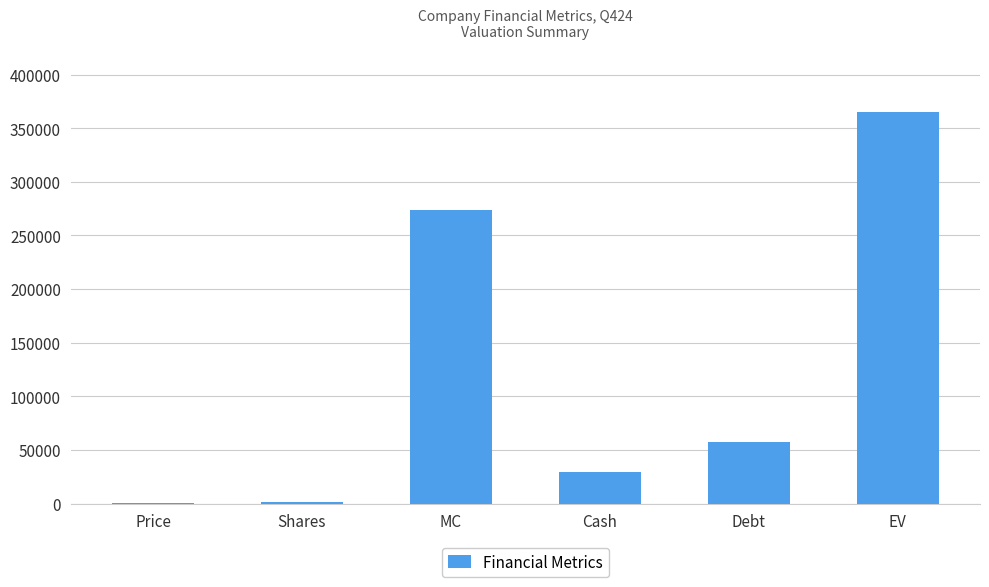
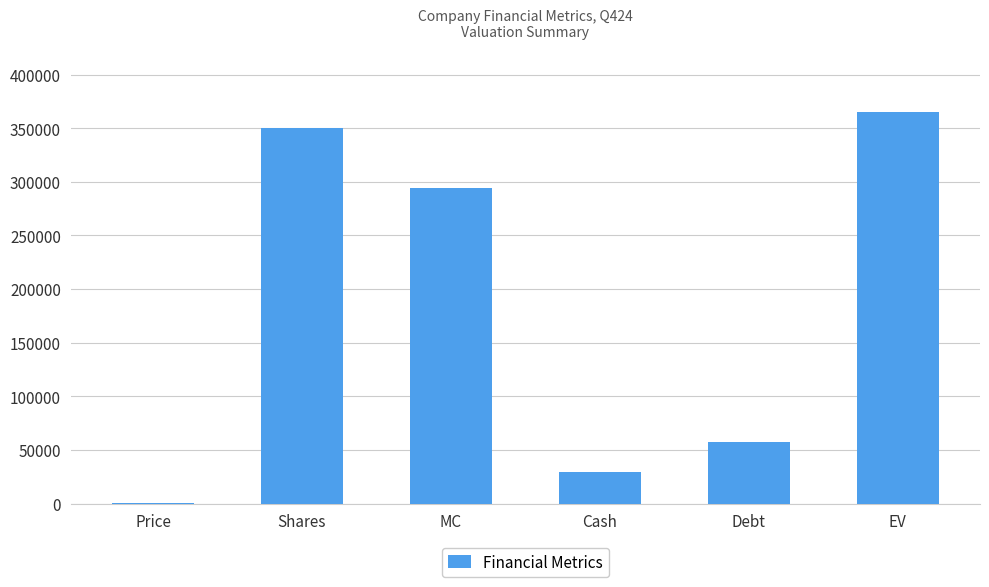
  {
-   "Shares": 1000,
-   "MC": 274000,
+   "Shares": 350000,
+   "MC": 294000,
    "Cash": 30000,
    "Debt": 57000,
    "EV": 365000
  }
